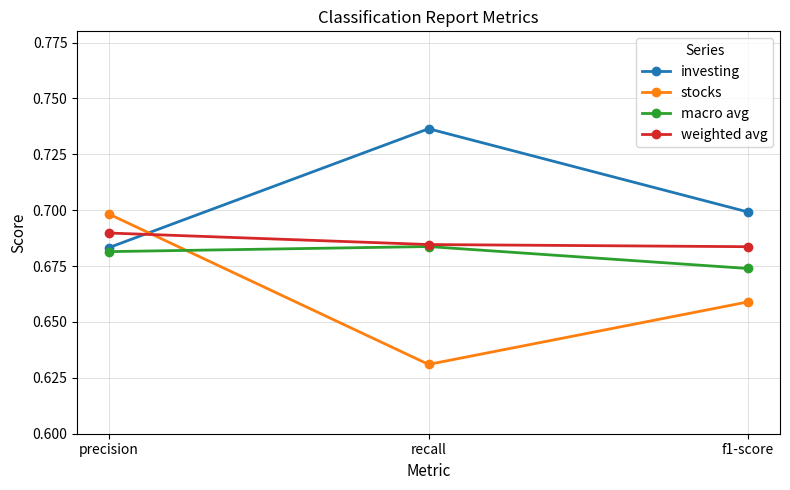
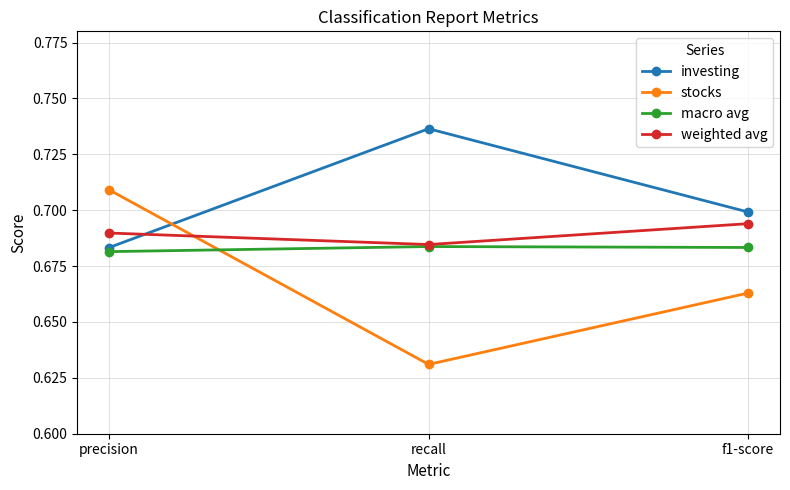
  {
    "investing": {
      "precision": 0.683,
      "recall": 0.736,
      "f1-score": 0.699
    },
    "stocks": {
-     "precision": 0.698,
+     "precision": 0.709,
      "recall": 0.631,
-     "f1-score": 0.659
+     "f1-score": 0.663
    },
    "macro avg": {
      "precision": 0.681,
-     "f1-score": 0.674
+     "f1-score": 0.683
    },
    "weighted avg": {
      "precision": 0.690,
-     "f1-score": 0.684
+     "f1-score": 0.694
    }
  }
